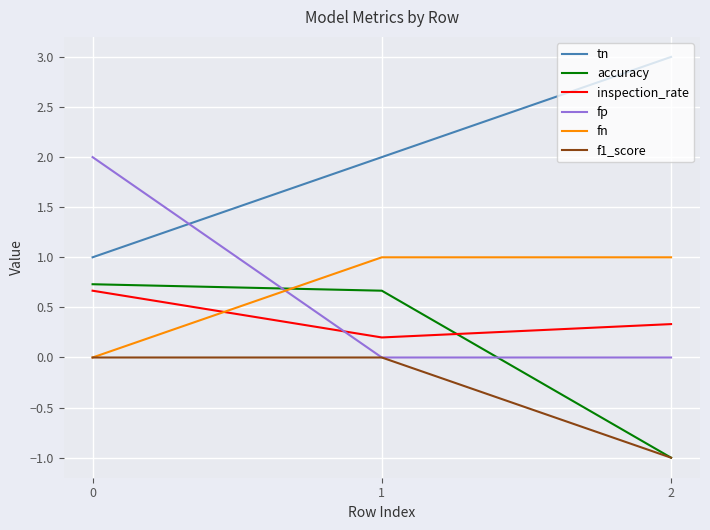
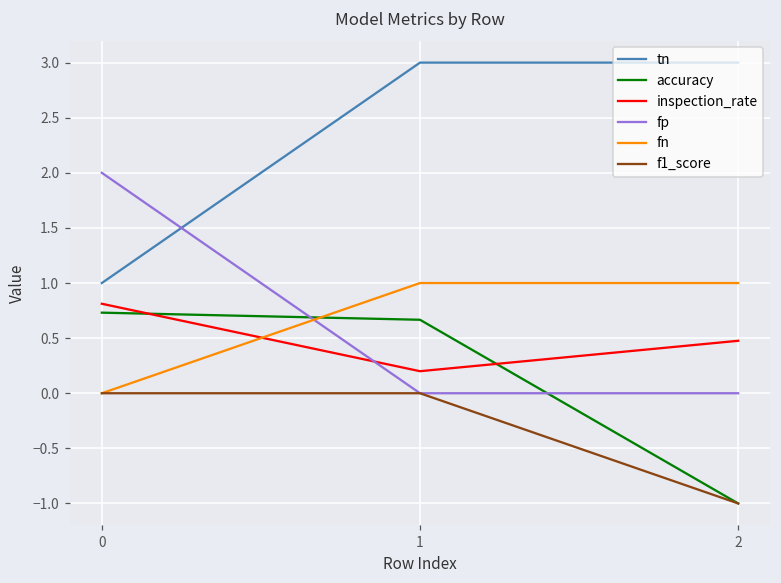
  {
    "tn": {
      "0": 1,
-     "1": 2
+     "1": 3
    },
    "accuracy": {
      "0": 0.73,
      "1": 0.67
    },
    "inspection_rate": {
-     "0": 0.67,
+     "0": 0.81,
      "1": 0.20,
-     "2": 0.33
+     "2": 0.48
    },
    "fp": {
      "0": 2.00,
      "2": 0.00
    },
    "fn": {
      "1": 1.00,
      "2": 1.00
    }
  }
